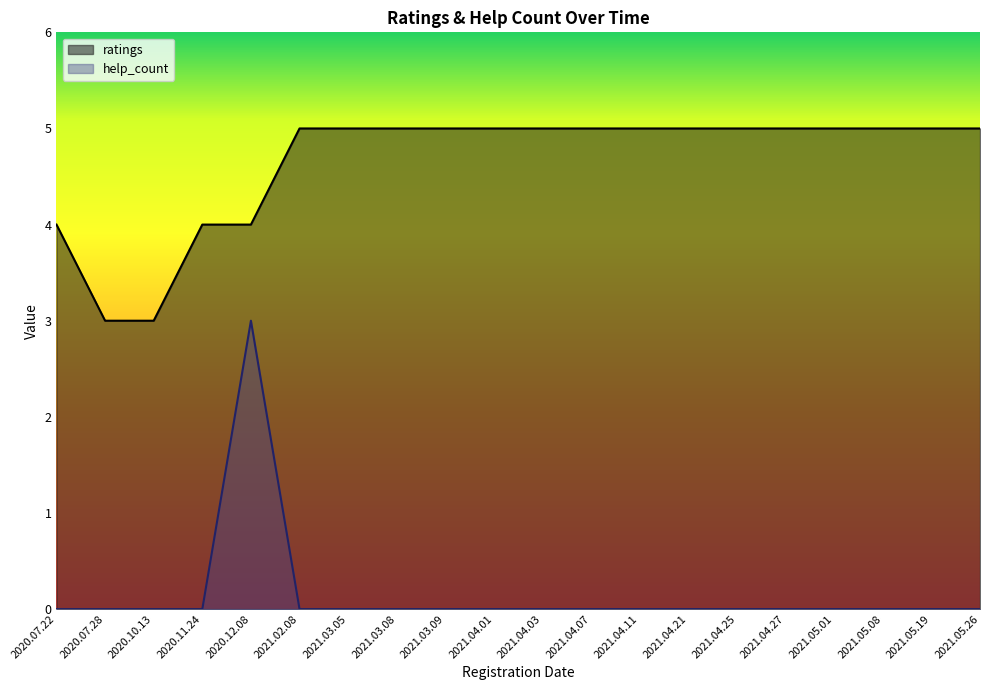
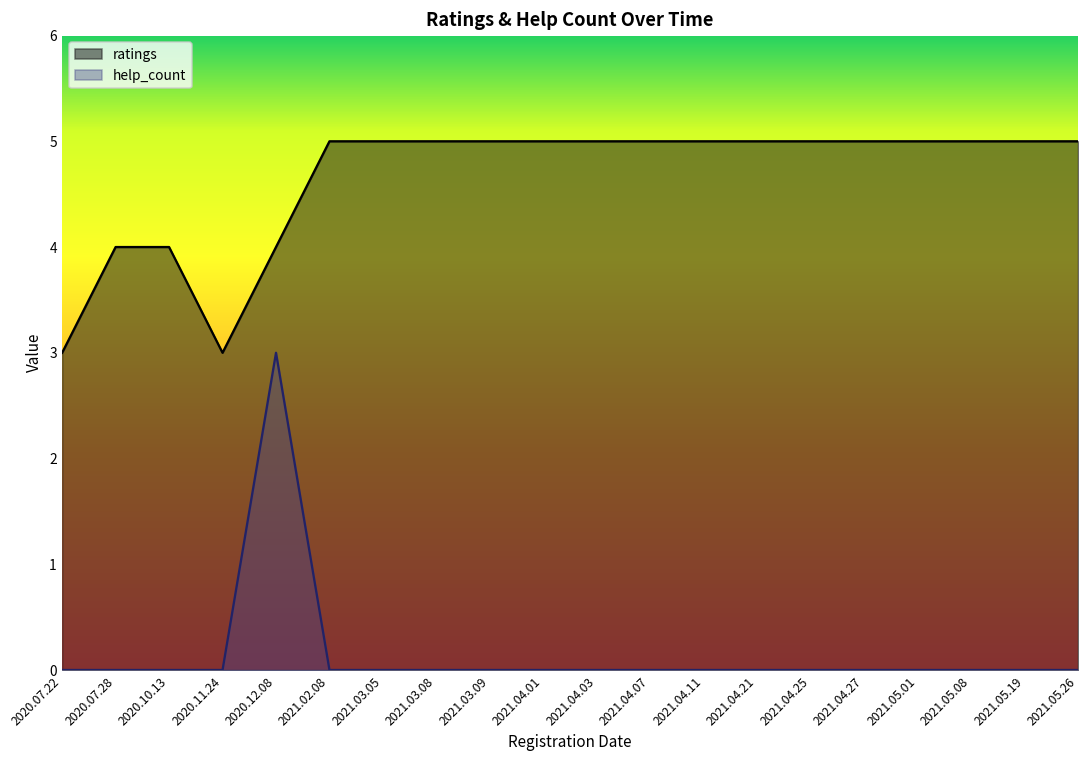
  {
    "ratings": {
-     "2020.07.22": 4,
-     "2020.07.28": 3,
-     "2020.10.13": 3,
-     "2020.11.24": 4,
+     "2020.07.22": 3,
+     "2020.07.28": 4,
+     "2020.10.13": 4,
+     "2020.11.24": 3,
      "2020.12.08": 4,
      "2021.02.08": 5,
      "2021.03.05": 5,
      "2021.03.08": 5,
      "2021.03.09": 5,
      "2021.04.01": 5,
      "2021.04.03": 5,
      "2021.04.07": 5,
      "2021.04.11": 5,
      "2021.04.21": 5,
      "2021.04.25": 5,
      "2021.04.27": 5,
      "2021.05.01": 5,
      "2021.05.08": 5,
      "2021.05.19": 5,
      "2021.05.26": 5
    },
    "help_count": {
      "2020.07.22": 0,
      "2020.07.28": 0,
      "2020.10.13": 0,
      "2020.11.24": 0,
      "2020.12.08": 3,
      "2021.02.08": 0,
      "2021.03.05": 0,
      "2021.03.08": 0,
      "2021.03.09": 0,
      "2021.04.01": 0,
      "2021.04.03": 0,
      "2021.04.07": 0,
      "2021.04.11": 0,
      "2021.04.21": 0,
      "2021.04.25": 0,
      "2021.04.27": 0,
      "2021.05.01": 0,
      "2021.05.08": 0,
      "2021.05.19": 0,
      "2021.05.26": 0
    }
  }
